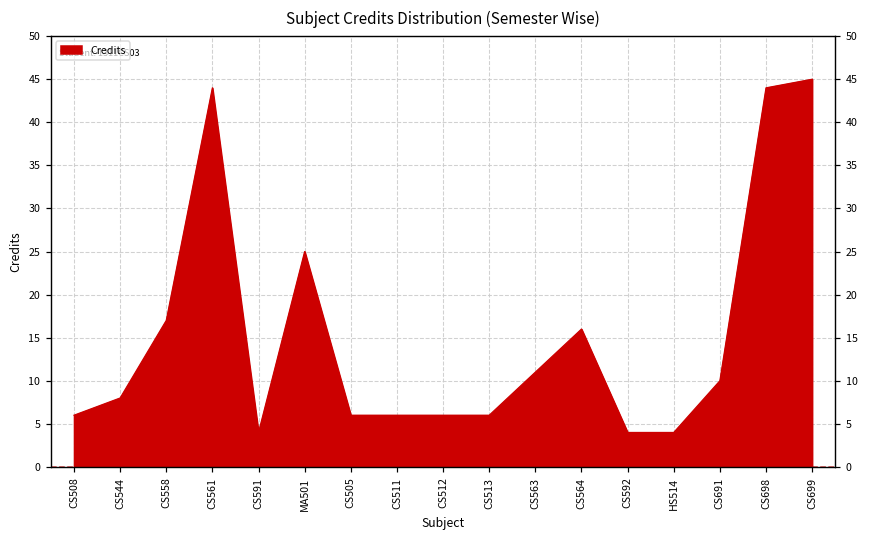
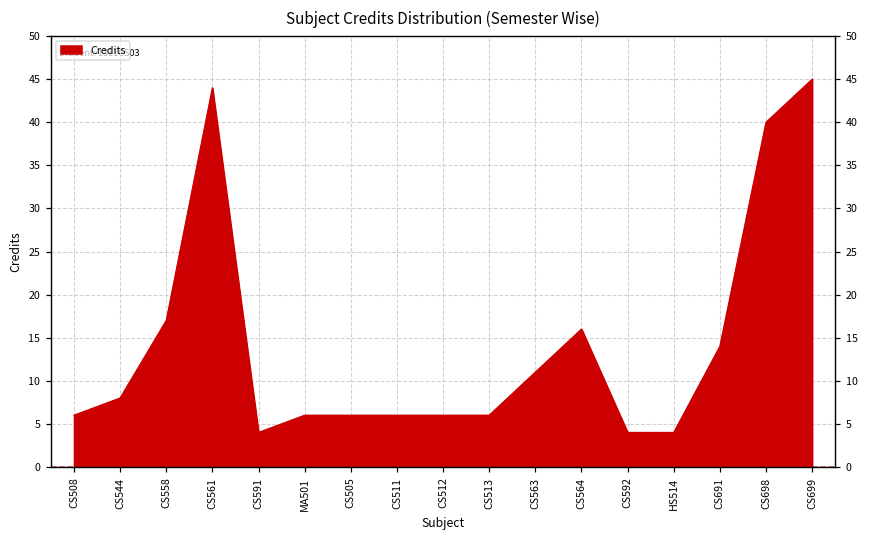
  {
    "CS508": 6,
    "CS544": 8,
    "CS558": 17,
    "CS561": 44,
    "CS591": 4,
-   "MA501": 25,
+   "MA501": 6,
    "CS505": 6,
    "CS511": 6,
    "CS512": 6,
    "CS513": 6,
    "CS563": 11,
    "CS564": 16,
    "CS592": 4,
    "HS514": 4,
-   "CS691": 10,
-   "CS698": 44,
+   "CS691": 14,
+   "CS698": 40,
    "CS699": 45
  }
